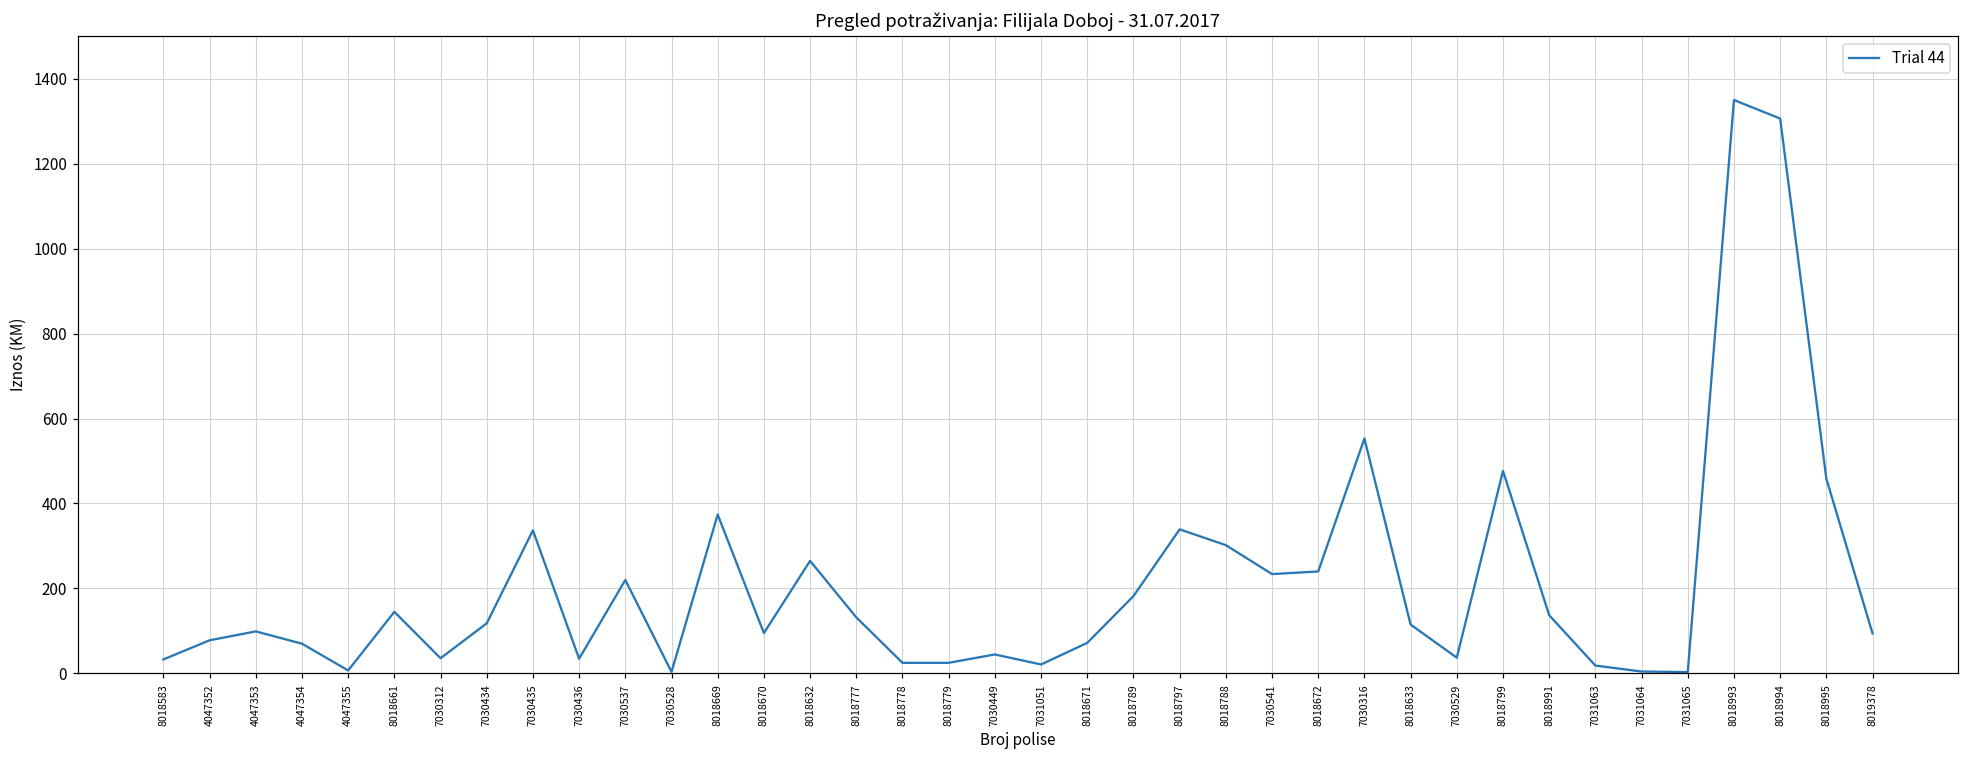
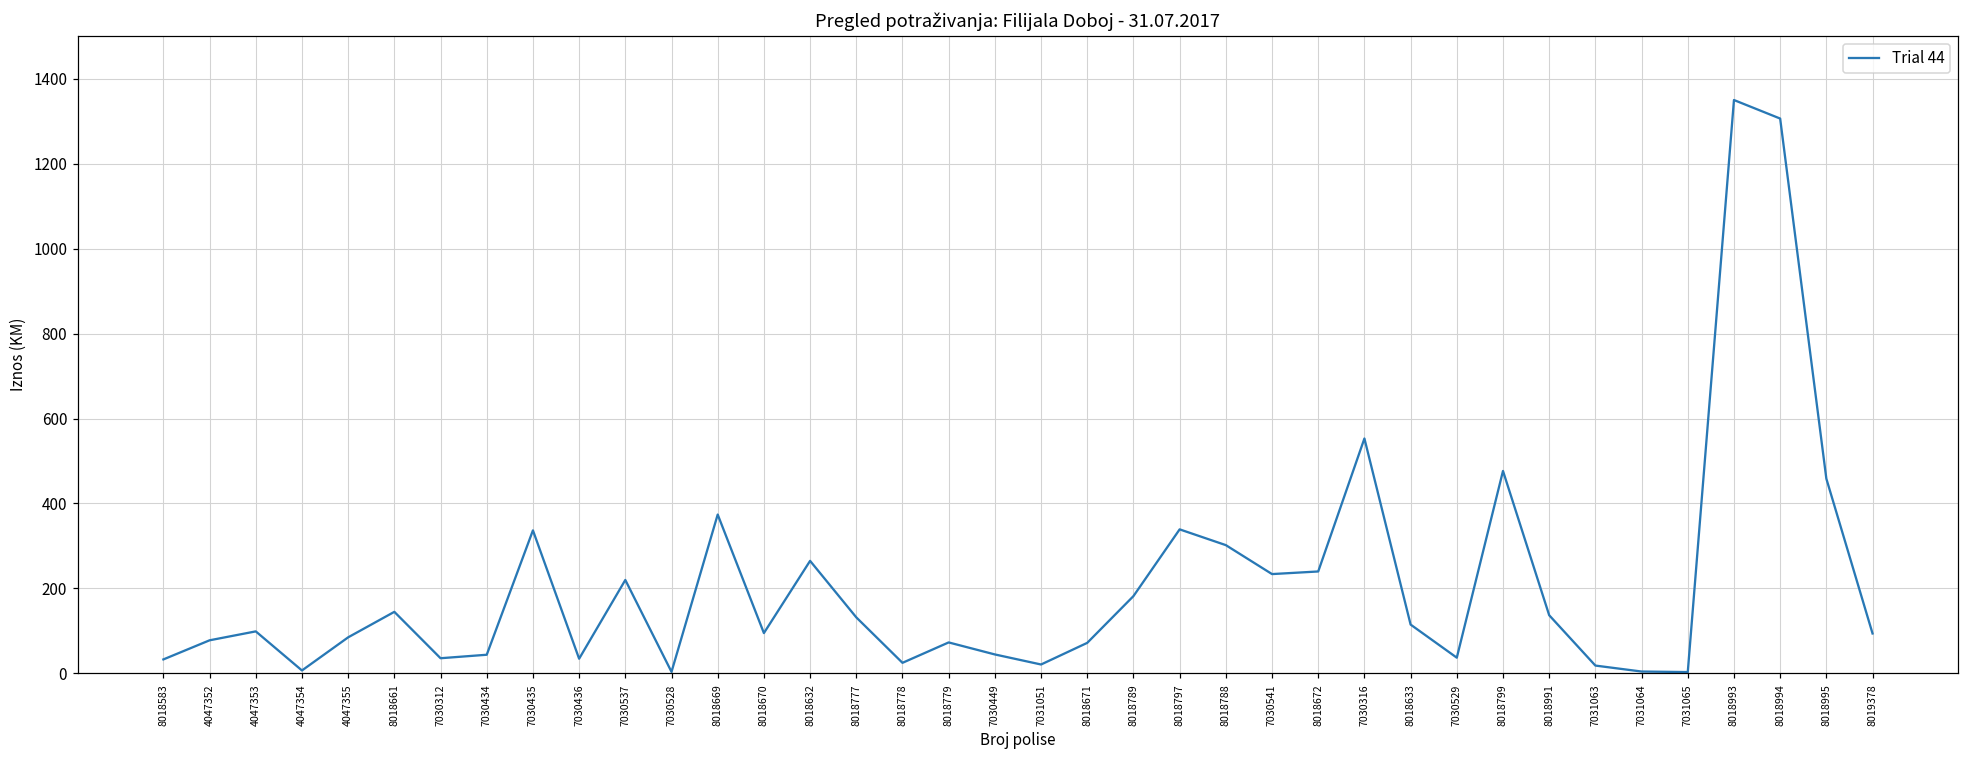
  {
    "8018583": 30,
    "4047352": 80,
    "4047353": 100,
-   "4047354": 70,
-   "4047355": 10,
+   "4047354": 10,
+   "4047355": 90,
    "8018661": 150,
    "7030312": 40,
-   "7030434": 120,
+   "7030434": 40,
    "7030435": 340,
    "7030436": 30,
    "7030537": 220,
    "7030528": 0,
    "8018669": 370,
    "8018670": 100,
    "8018632": 260,
    "8018777": 130,
    "8018778": 30,
-   "8018779": 30,
+   "8018779": 70,
    "7030449": 40,
    "7031051": 20,
    "8018671": 70,
    "8018789": 180,
    "8018797": 340,
    "8018788": 300,
    "7030541": 230,
    "8018672": 240,
    "7030316": 550,
    "8018633": 120,
    "7030529": 40,
    "8018799": 480,
    "8018991": 140,
    "7031063": 20,
    "7031064": 0,
    "7031065": 0,
    "8018993": 1350,
    "8018994": 1310,
    "8018995": 460,
    "8019378": 90
  }
